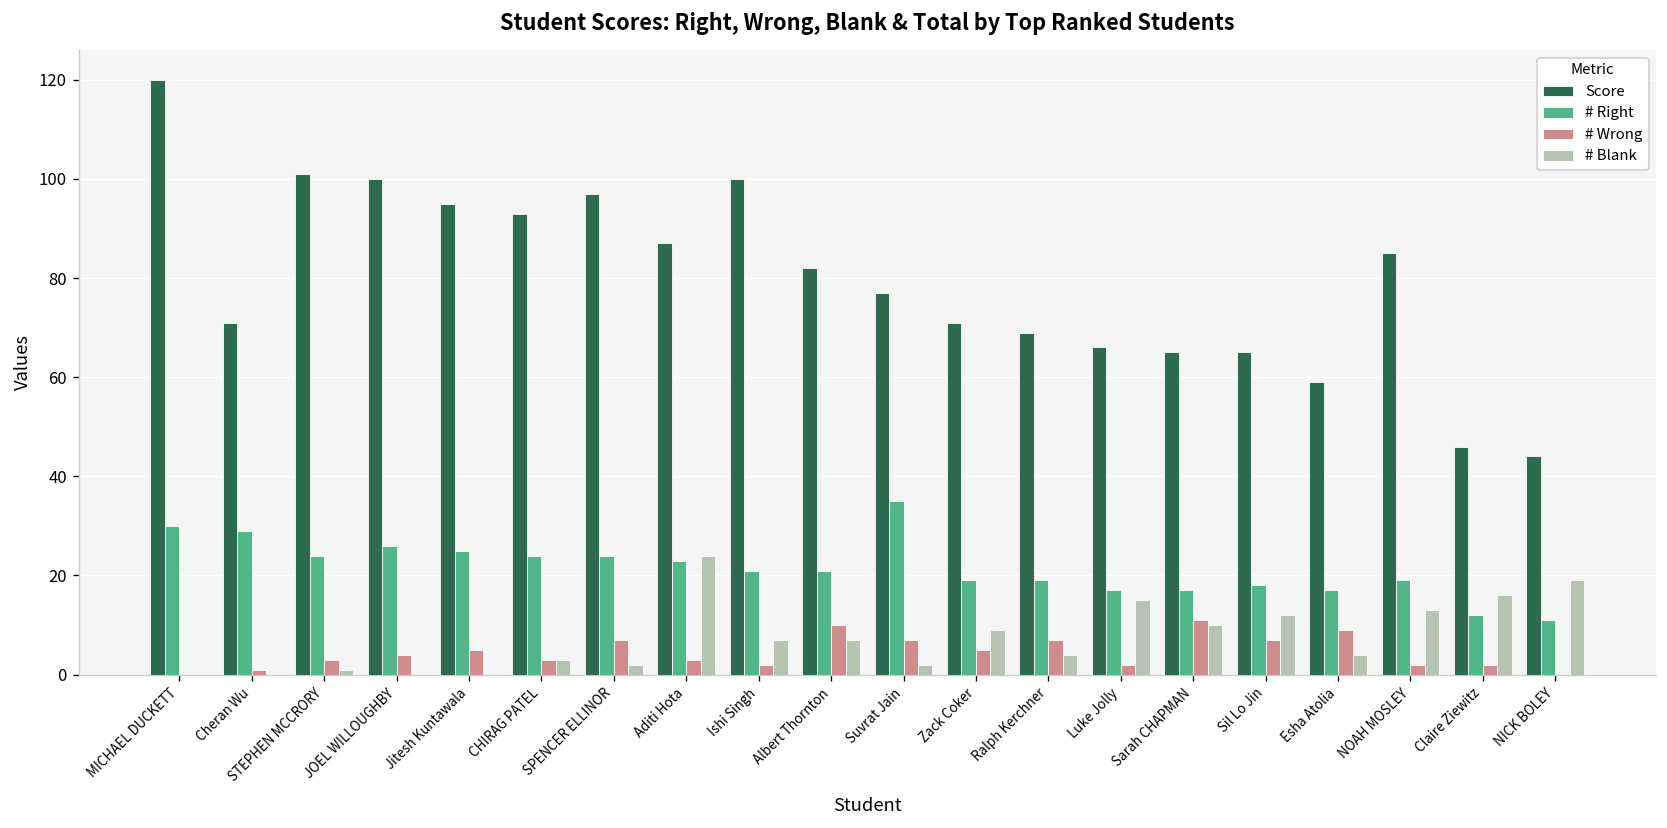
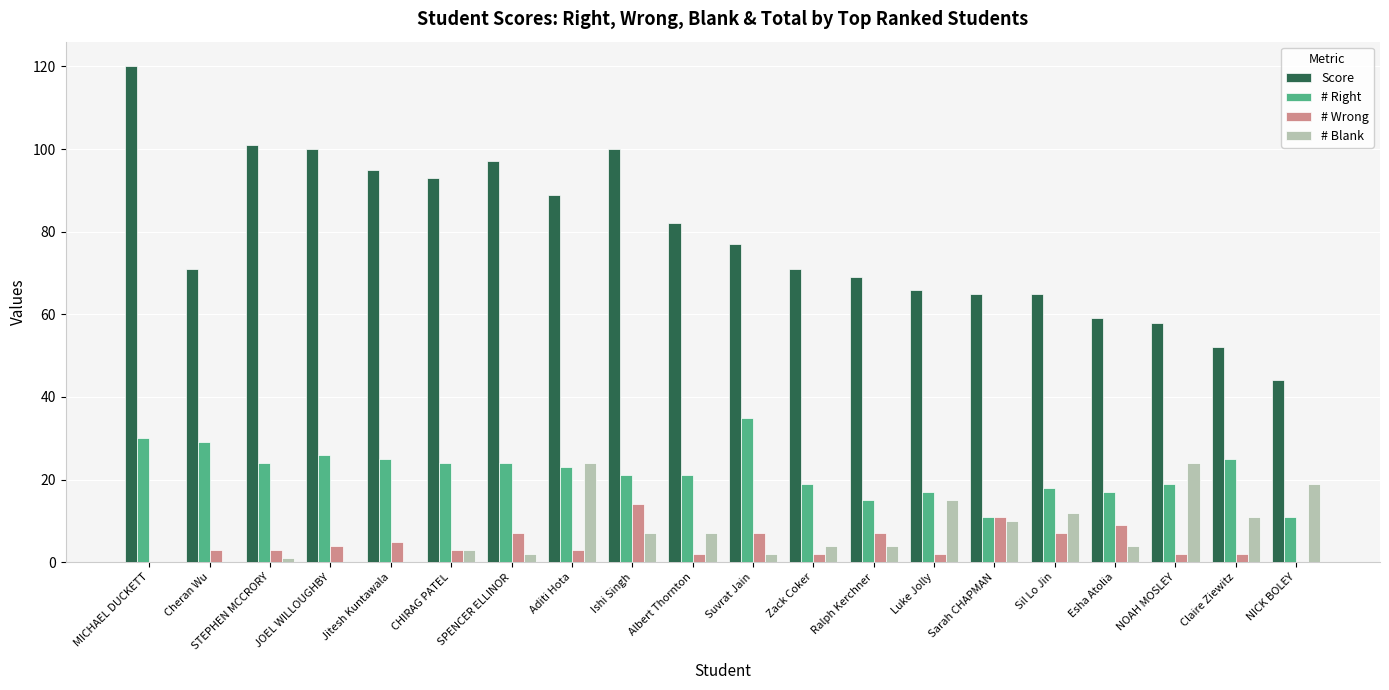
  {
    "Score": {
      "MICHAEL DUCKETT": 120,
      "Cheran Wu": 71,
      "STEPHEN MCCRORY": 101,
      "JOEL WILLOUGHBY": 100,
      "Jitesh Kuntawala": 95,
      "CHIRAG PATEL": 93,
      "SPENCER ELLINOR": 97,
-     "Aditi Hota": 87,
+     "Aditi Hota": 89,
      "Ishi Singh": 100,
      "Albert Thornton": 82,
      "Suvrat Jain": 77,
      "Zack Coker": 71,
      "Ralph Kerchner": 69,
      "Luke Jolly": 66,
      "Sarah CHAPMAN": 65,
      "Sil Lo Jin": 65,
      "Esha Atolia": 59,
-     "NOAH MOSLEY": 85,
-     "Claire Ziewitz": 46,
+     "NOAH MOSLEY": 58,
+     "Claire Ziewitz": 52,
      "NICK BOLEY": 44
    },
    "# Right": {
      "MICHAEL DUCKETT": 30,
      "Cheran Wu": 29,
      "STEPHEN MCCRORY": 24,
      "JOEL WILLOUGHBY": 26,
      "Jitesh Kuntawala": 25,
      "CHIRAG PATEL": 24,
      "SPENCER ELLINOR": 24,
      "Aditi Hota": 23,
      "Ishi Singh": 21,
      "Albert Thornton": 21,
      "Suvrat Jain": 35,
      "Zack Coker": 19,
-     "Ralph Kerchner": 19,
+     "Ralph Kerchner": 15,
      "Luke Jolly": 17,
-     "Sarah CHAPMAN": 17,
+     "Sarah CHAPMAN": 11,
      "Sil Lo Jin": 18,
      "Esha Atolia": 17,
      "NOAH MOSLEY": 19,
-     "Claire Ziewitz": 12,
+     "Claire Ziewitz": 25,
      "NICK BOLEY": 11
    },
    "# Wrong": {
      "MICHAEL DUCKETT": 0,
-     "Cheran Wu": 1,
+     "Cheran Wu": 3,
      "STEPHEN MCCRORY": 3,
      "JOEL WILLOUGHBY": 4,
      "Jitesh Kuntawala": 5,
      "CHIRAG PATEL": 3,
      "SPENCER ELLINOR": 7,
      "Aditi Hota": 3,
-     "Ishi Singh": 2,
-     "Albert Thornton": 10,
+     "Ishi Singh": 14,
+     "Albert Thornton": 2,
      "Suvrat Jain": 7,
-     "Zack Coker": 5,
+     "Zack Coker": 2,
      "Ralph Kerchner": 7,
      "Luke Jolly": 2,
      "Sarah CHAPMAN": 11,
      "Sil Lo Jin": 7,
      "Esha Atolia": 9,
      "NOAH MOSLEY": 2,
      "Claire Ziewitz": 2,
      "NICK BOLEY": 0
    },
    "# Blank": {
      "MICHAEL DUCKETT": 0,
      "Cheran Wu": 0,
      "STEPHEN MCCRORY": 1,
      "JOEL WILLOUGHBY": 0,
      "Jitesh Kuntawala": 0,
      "CHIRAG PATEL": 3,
      "SPENCER ELLINOR": 2,
      "Aditi Hota": 24,
      "Ishi Singh": 7,
      "Albert Thornton": 7,
      "Suvrat Jain": 2,
-     "Zack Coker": 9,
+     "Zack Coker": 4,
      "Ralph Kerchner": 4,
      "Luke Jolly": 15,
      "Sarah CHAPMAN": 10,
      "Sil Lo Jin": 12,
      "Esha Atolia": 4,
-     "NOAH MOSLEY": 13,
-     "Claire Ziewitz": 16,
+     "NOAH MOSLEY": 24,
+     "Claire Ziewitz": 11,
      "NICK BOLEY": 19
    }
  }
